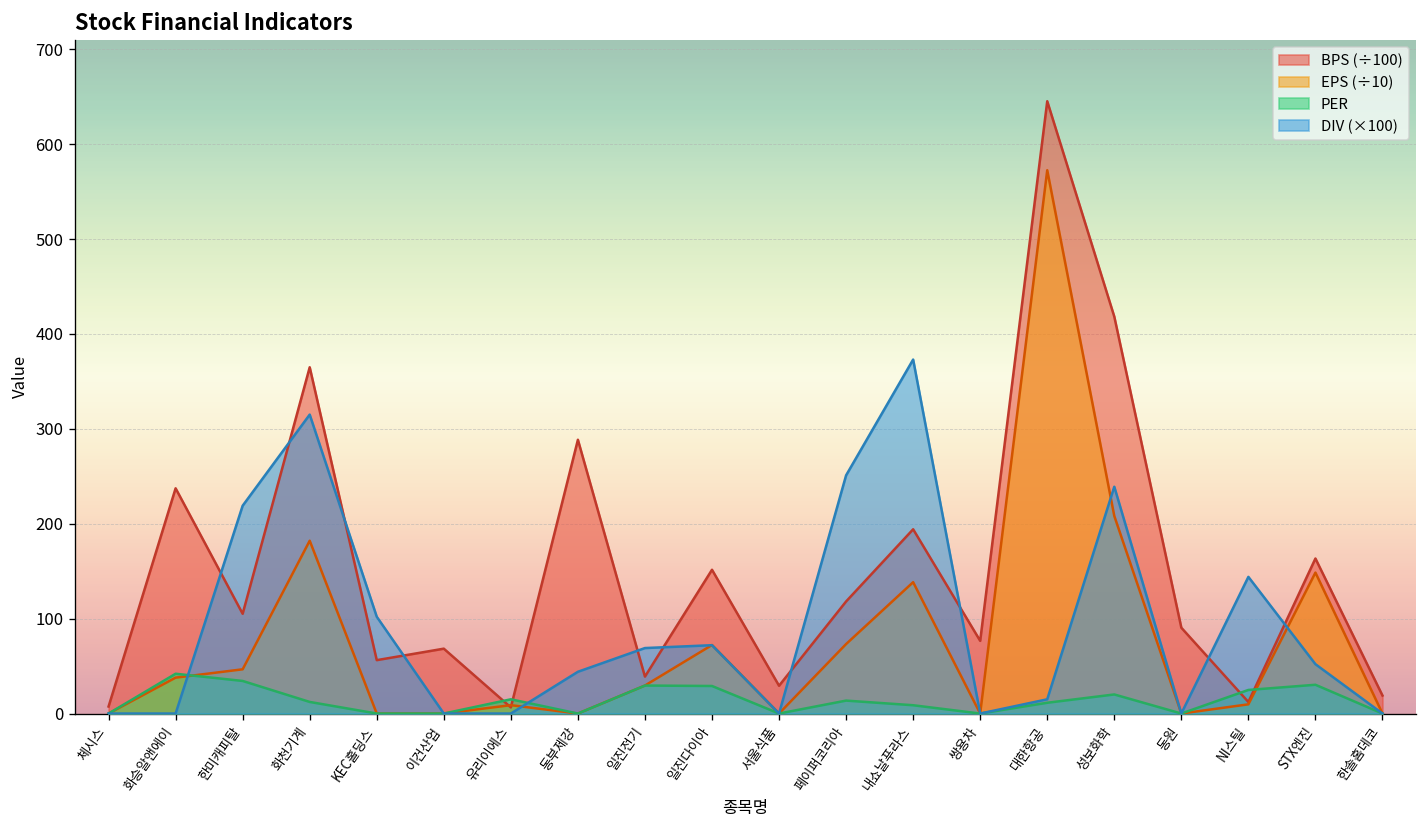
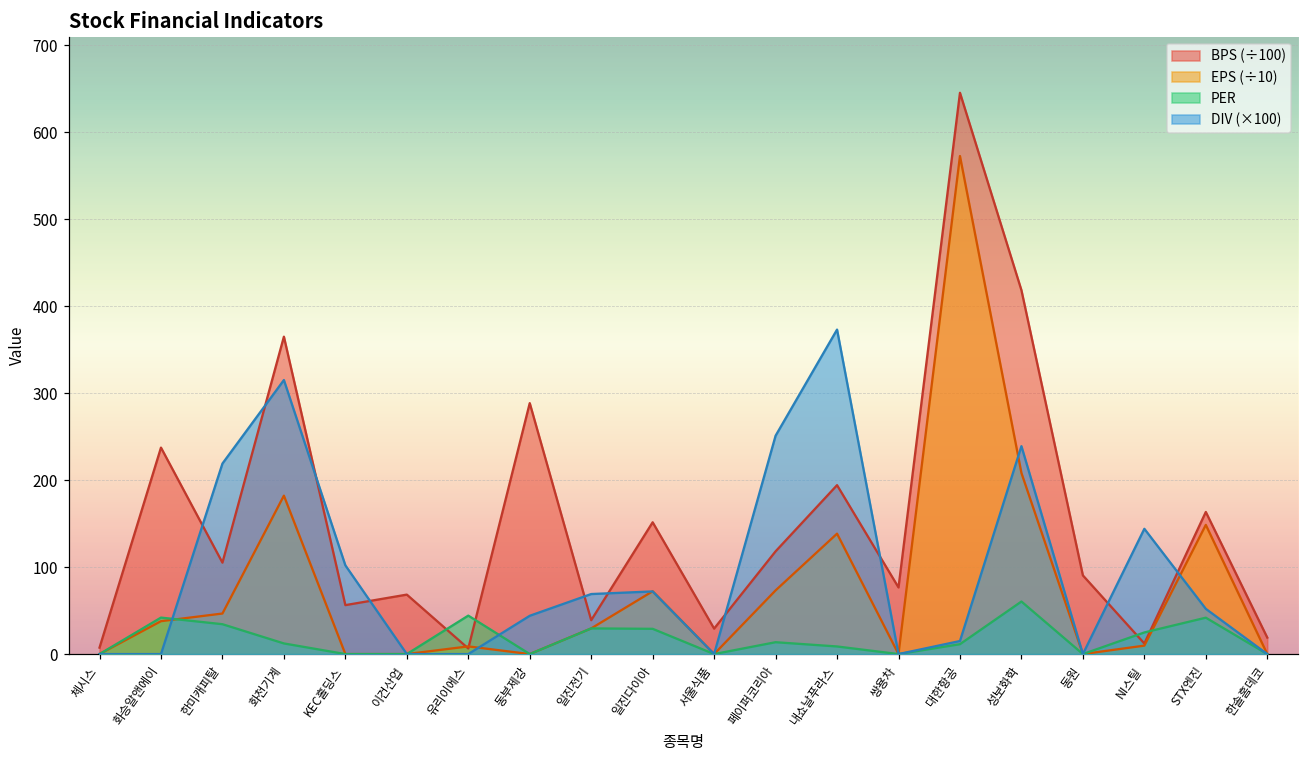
  {
    "BPS (÷100)": {
      "체시스": 10,
      "화승알앤에이": 240,
      "한미캐피탈": 110,
      "화천기계": 360,
      "KEC홀딩스": 60,
      "이건산업": 70,
      "동부제강": 290,
      "일진전기": 40,
      "일진다이아": 150,
      "서울식품": 30,
      "페이퍼코리아": 120,
      "내쇼날푸라스": 190,
      "쌍용차": 80,
      "대한항공": 650,
      "성보화학": 420,
      "동원": 90,
      "STX엔진": 160,
      "한솔홈데코": 20
    },
    "EPS (÷10)": {
      "화승알앤에이": 40,
      "한미캐피탈": 50,
      "화천기계": 180,
      "페이퍼코리아": 70,
      "내쇼날푸라스": 140,
      "대한항공": 570,
      "성보화학": 210,
      "STX엔진": 150
    },
    "PER": {
      "화승알앤에이": 40,
      "한미캐피탈": 30,
      "화천기계": 10,
-     "유리이에스": 20,
+     "유리이에스": 40,
      "일진다이아": 30,
      "페이퍼코리아": 10,
      "내쇼날푸라스": 10,
      "대한항공": 10,
-     "성보화학": 20,
+     "성보화학": 60,
      "NI스틸": 20,
-     "STX엔진": 30
+     "STX엔진": 40
    },
    "DIV (×100)": {
      "화승알앤에이": 0,
      "한미캐피탈": 220,
      "화천기계": 320,
      "KEC홀딩스": 100,
      "유리이에스": 0,
      "동부제강": 40,
      "일진전기": 70,
      "페이퍼코리아": 250,
      "내쇼날푸라스": 370,
      "대한항공": 20,
      "성보화학": 240,
      "NI스틸": 140,
      "STX엔진": 50
    }
  }
